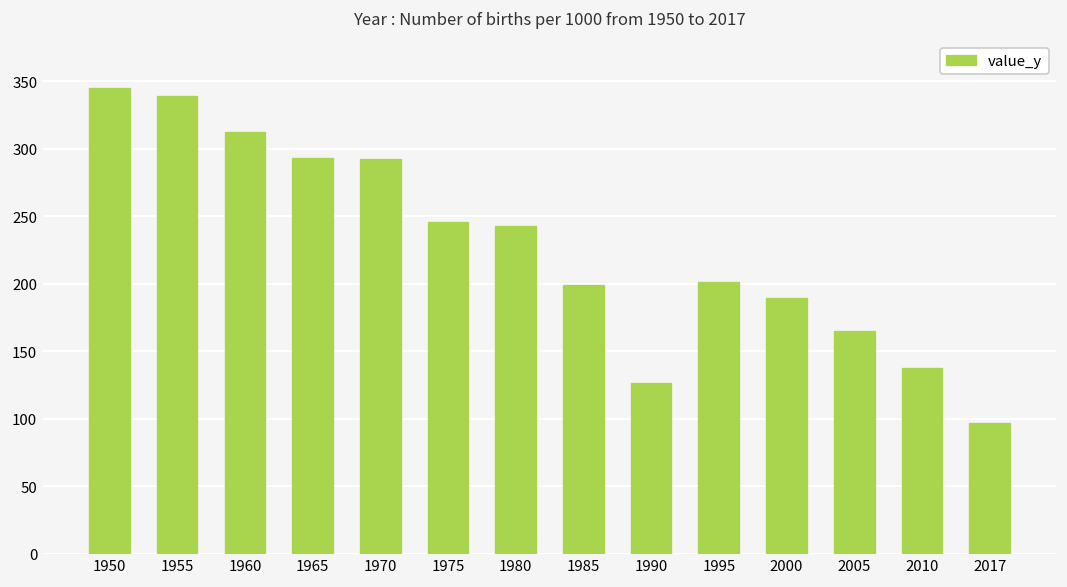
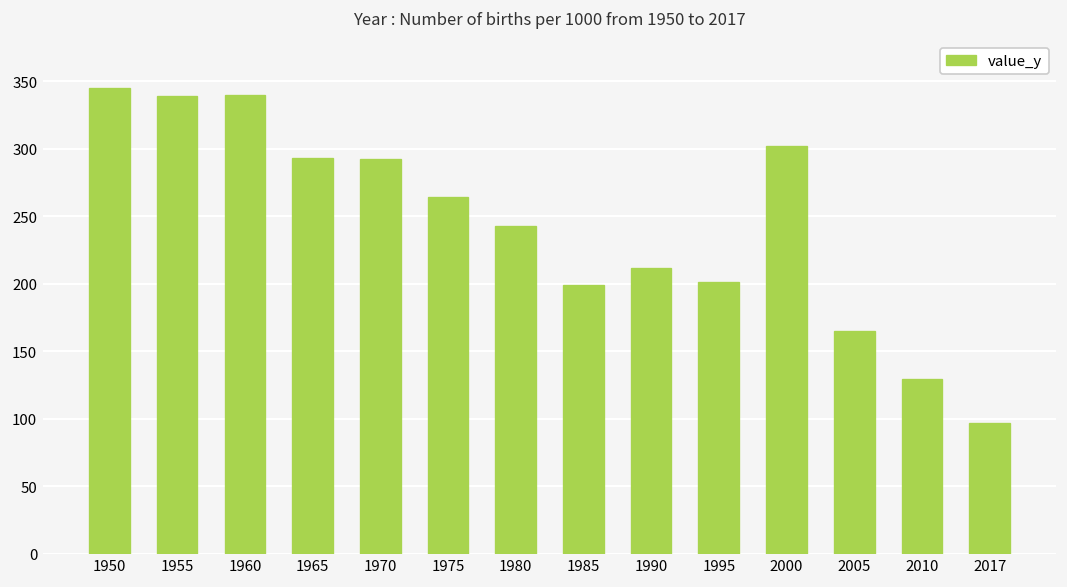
  {
    "1950": 345,
    "1955": 339,
-   "1960": 313,
+   "1960": 340,
    "1965": 293,
    "1970": 292,
-   "1975": 245,
+   "1975": 264,
    "1980": 243,
    "1985": 199,
-   "1990": 126,
+   "1990": 212,
    "1995": 201,
-   "2000": 189,
+   "2000": 302,
    "2005": 165,
-   "2010": 137,
+   "2010": 130,
    "2017": 97
  }
